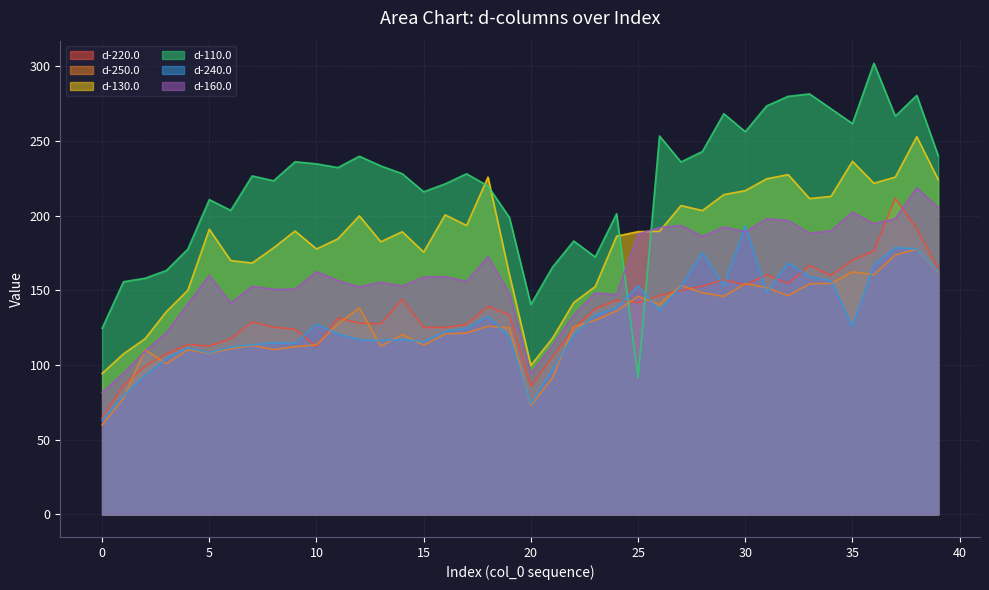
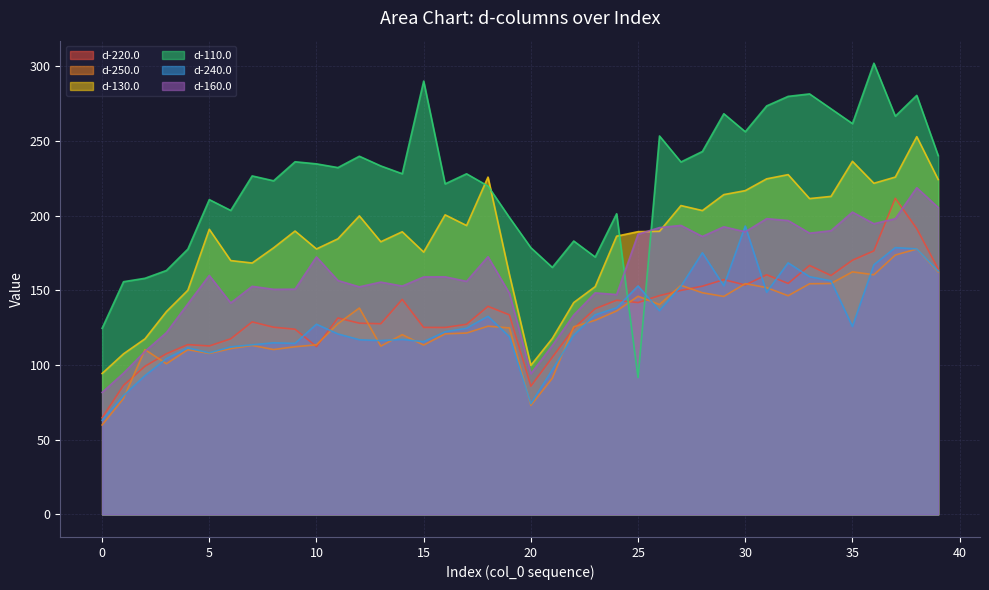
  {
    "d-130.0": {
      "0": 94,
      "5": 191,
      "10": 178,
      "15": 176,
      "20": 100,
      "30": 217,
      "35": 236
    },
    "d-110.0": {
      "0": 125,
      "5": 211,
      "10": 235,
-     "15": 216,
-     "20": 141,
+     "15": 290,
+     "20": 179,
      "25": 92,
      "30": 256,
      "35": 262
    },
    "d-240.0": {
      "10": 127,
      "15": 116,
      "25": 153,
      "30": 193,
      "35": 126
    },
    "d-160.0": {
      "0": 82,
      "5": 160,
-     "10": 163,
+     "10": 172,
      "15": 159,
      "20": 94,
      "30": 189,
      "35": 202
    }
  }
